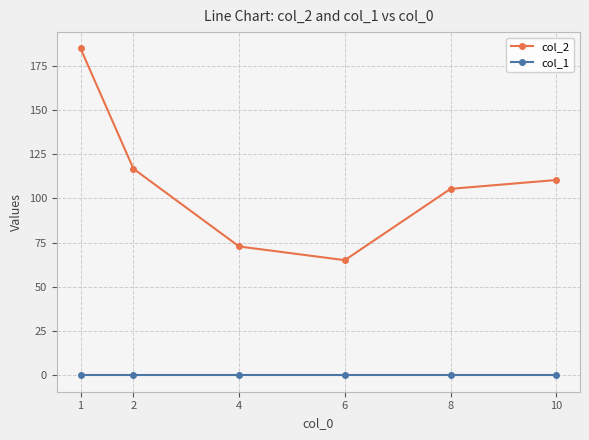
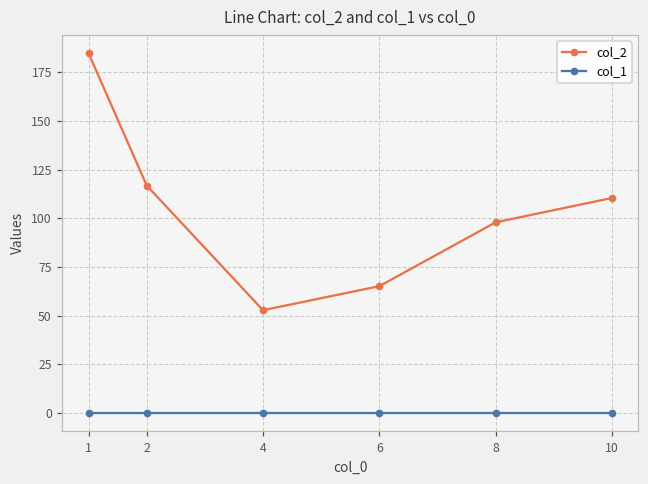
  {
    "col_2": {
      "1": 185,
      "2": 117,
-     "4": 73,
+     "4": 53,
      "6": 65,
-     "8": 105,
+     "8": 98,
      "10": 110
    },
    "col_1": {
      "1": 0,
      "2": 0,
      "4": 0,
      "6": 0,
      "8": 0,
      "10": 0
    }
  }
